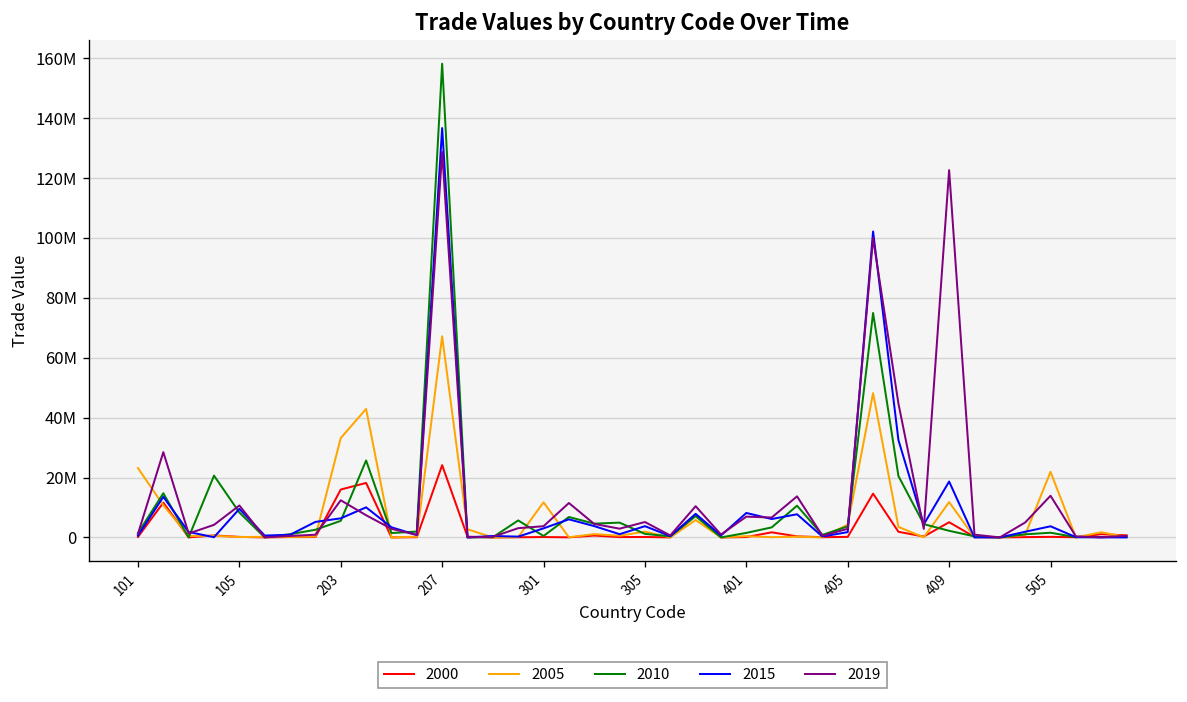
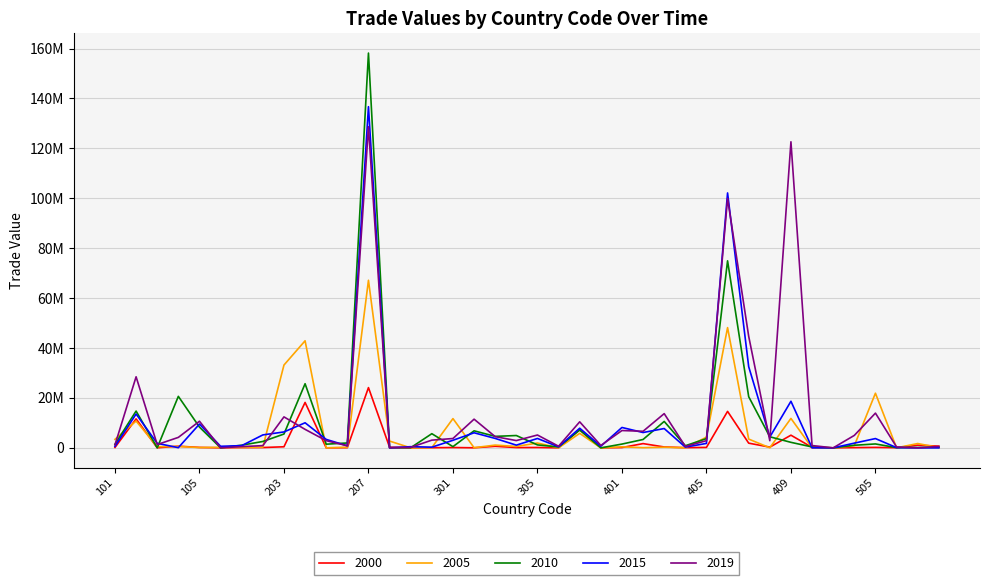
  {
    "2000": {
-     "203": 16000000,
+     "203": 0,
      "207": 24000000,
      "305": 0,
      "405": 0,
      "409": 5000000,
      "505": 0
    },
    "2005": {
-     "101": 23000000,
+     "101": 3000000,
      "203": 33000000,
      "207": 67000000,
      "301": 12000000,
      "409": 12000000,
      "505": 22000000
    },
    "2010": {
      "105": 8000000,
      "207": 158000000,
      "401": 2000000,
      "409": 2000000,
      "505": 2000000
    },
    "2015": {
      "105": 10000000,
      "207": 137000000,
      "305": 4000000,
      "401": 8000000,
      "405": 2000000,
      "409": 19000000,
      "505": 4000000
    },
    "2019": {
      "105": 11000000,
      "203": 12000000,
      "207": 129000000,
      "305": 5000000,
      "401": 7000000,
      "409": 123000000,
      "505": 14000000
    }
  }
